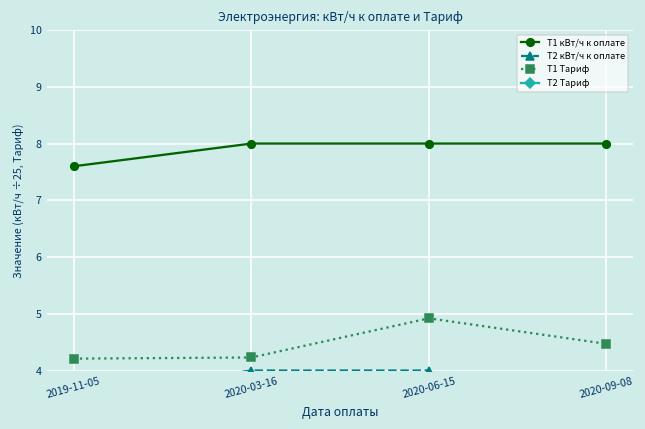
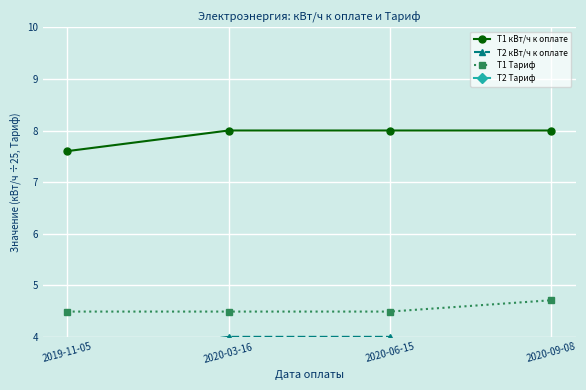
  {
    "Т1 кВт/ч к оплате": {
      "2019-11-05": 7.6,
      "2020-03-16": 8.0,
      "2020-06-15": 8.0,
      "2020-09-08": 8.0
    },
    "Т2 кВт/ч к оплате": {
      "2020-03-16": 4.0,
      "2020-06-15": 4.0
    },
    "Т1 Тариф": {
-     "2019-11-05": 4.2,
-     "2020-03-16": 4.2,
-     "2020-06-15": 4.9,
-     "2020-09-08": 4.5
+     "2019-11-05": 4.5,
+     "2020-03-16": 4.5,
+     "2020-06-15": 4.5,
+     "2020-09-08": 4.7
    }
  }
